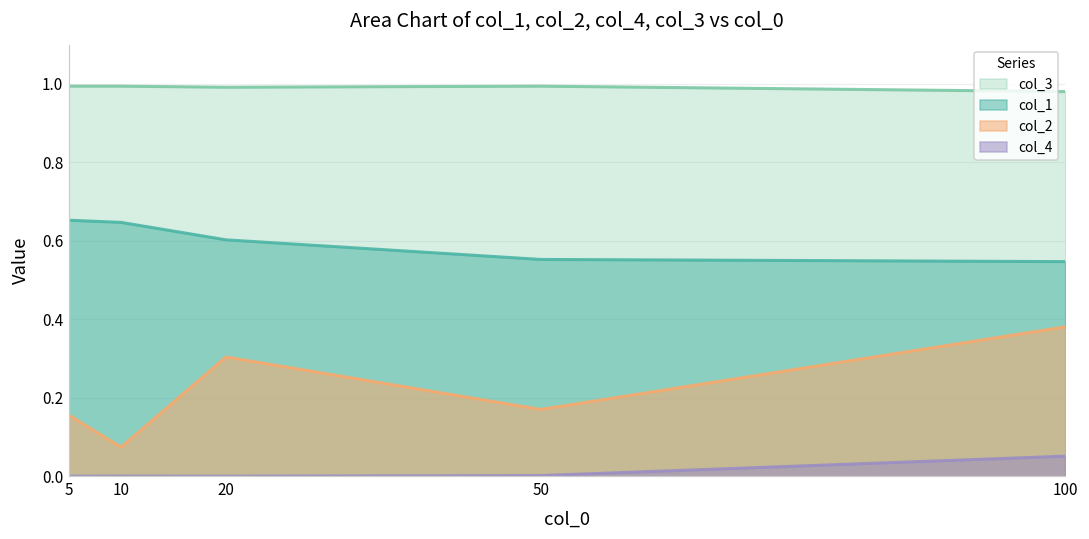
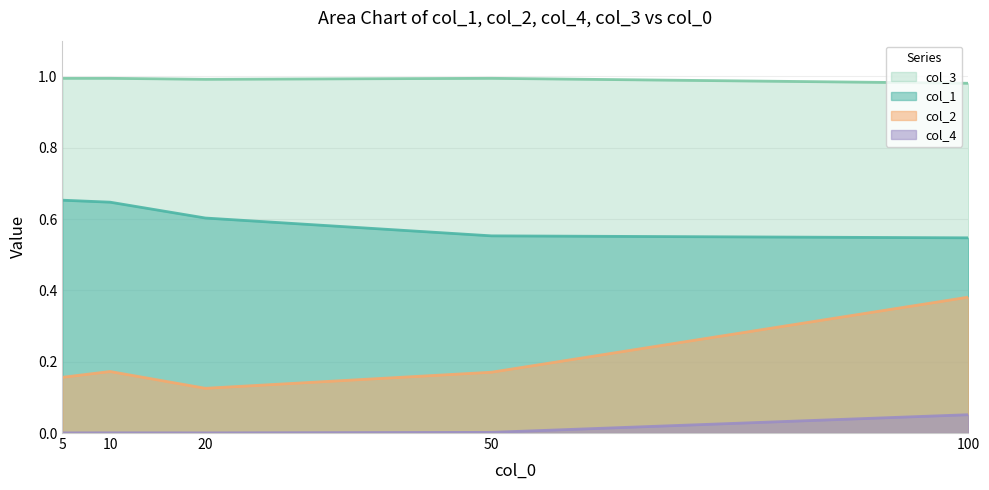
  {
    "col_2": {
      "5": 0.16,
-     "10": 0.07,
-     "20": 0.30,
+     "10": 0.17,
+     "20": 0.13,
      "50": 0.17,
      "100": 0.38
    },
    "col_4": {
      "5": 0.00,
      "10": 0.00,
      "20": 0.00,
      "50": 0.00,
      "100": 0.05
    }
  }
